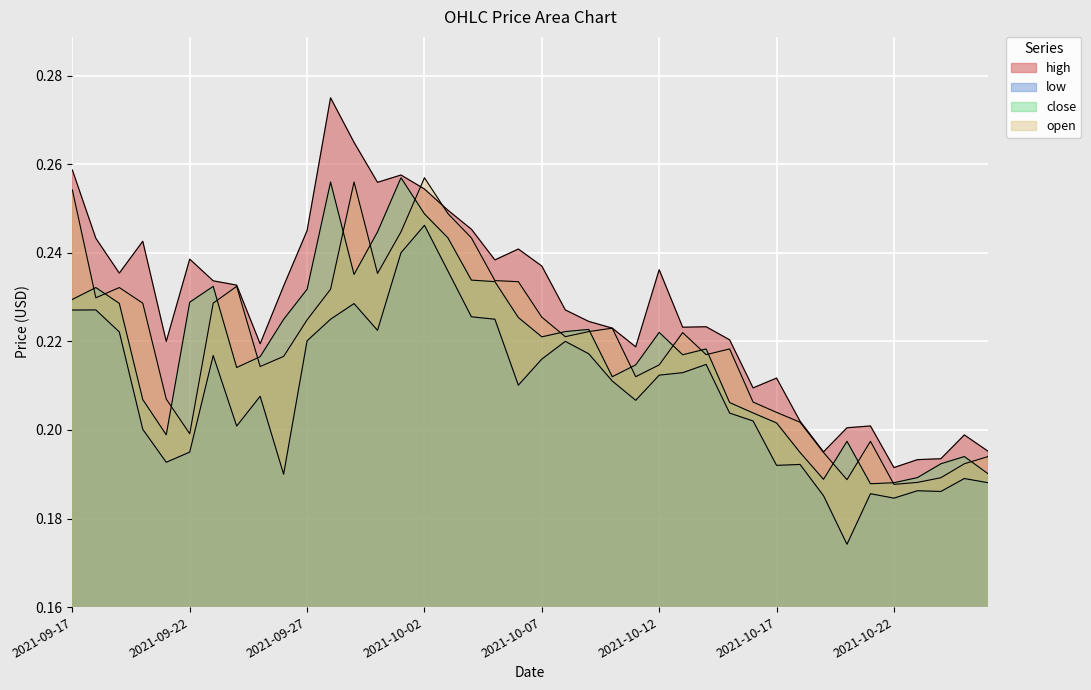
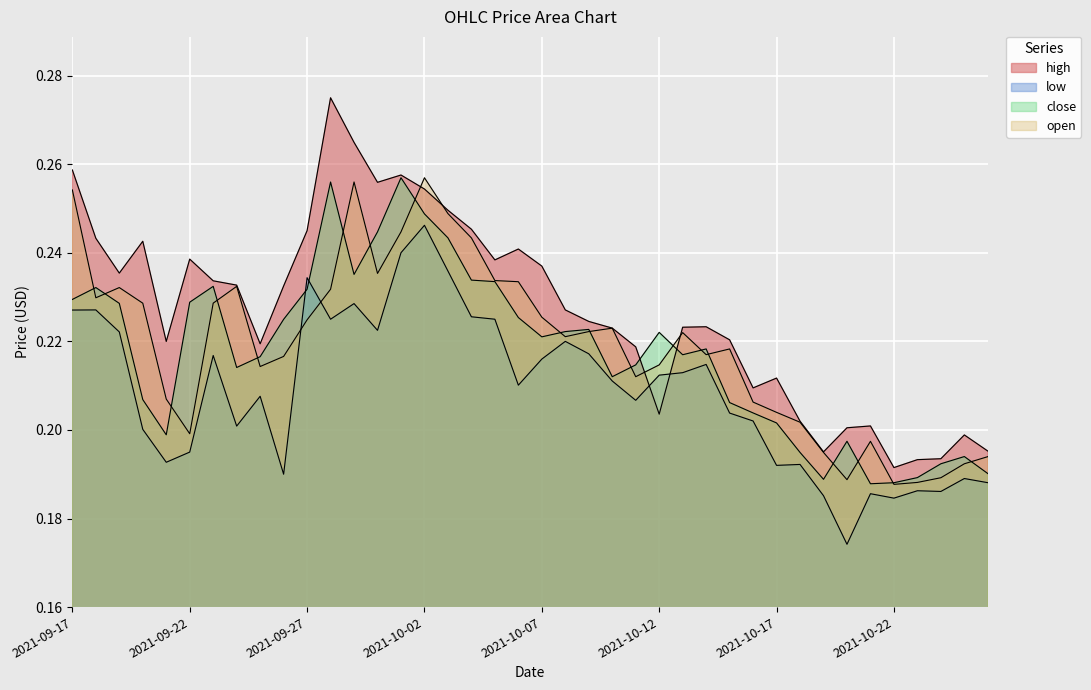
  {
    "high": {
      "2021-09-17": 0.259,
      "2021-09-22": 0.239,
      "2021-09-27": 0.245,
      "2021-10-02": 0.254,
      "2021-10-07": 0.237,
-     "2021-10-12": 0.236,
+     "2021-10-12": 0.204,
      "2021-10-17": 0.212,
      "2021-10-22": 0.192
    },
    "low": {
      "2021-09-17": 0.227,
      "2021-09-22": 0.195,
-     "2021-09-27": 0.220,
+     "2021-09-27": 0.234,
      "2021-10-02": 0.246,
      "2021-10-07": 0.216,
      "2021-10-12": 0.212,
      "2021-10-17": 0.192,
      "2021-10-22": 0.185
    },
    "close": {
      "2021-09-17": 0.229,
      "2021-09-22": 0.229,
      "2021-09-27": 0.232,
      "2021-10-02": 0.249,
      "2021-10-07": 0.221,
      "2021-10-12": 0.222,
      "2021-10-17": 0.202
    },
    "open": {
      "2021-09-17": 0.254,
      "2021-09-22": 0.199,
      "2021-09-27": 0.225,
      "2021-10-02": 0.257,
      "2021-10-07": 0.225,
      "2021-10-12": 0.215,
      "2021-10-17": 0.204
    }
  }
